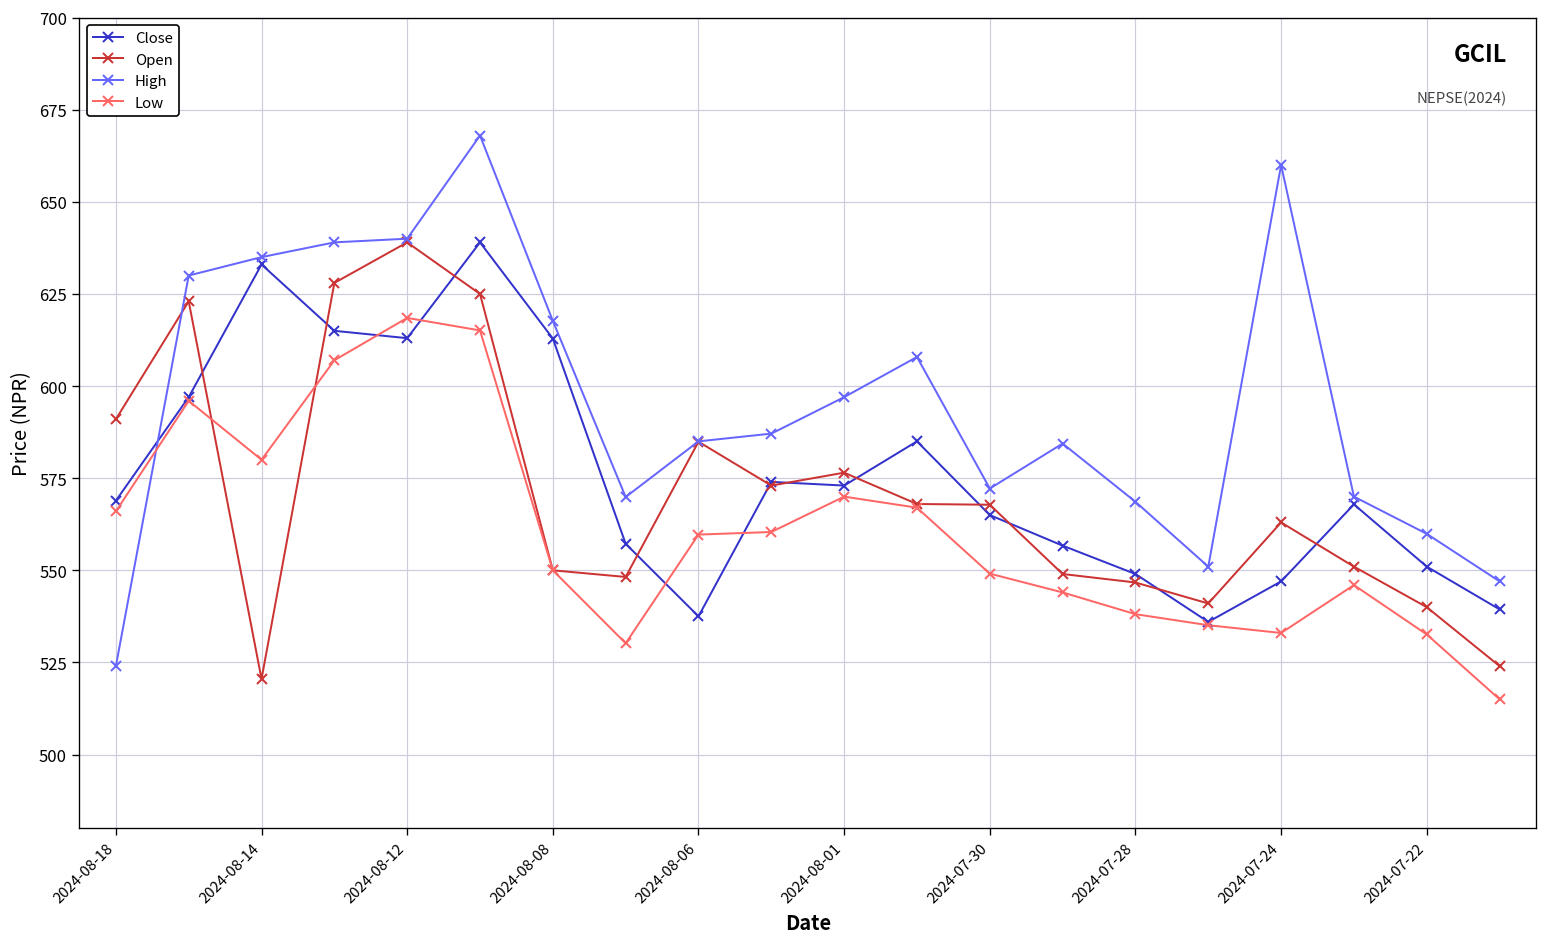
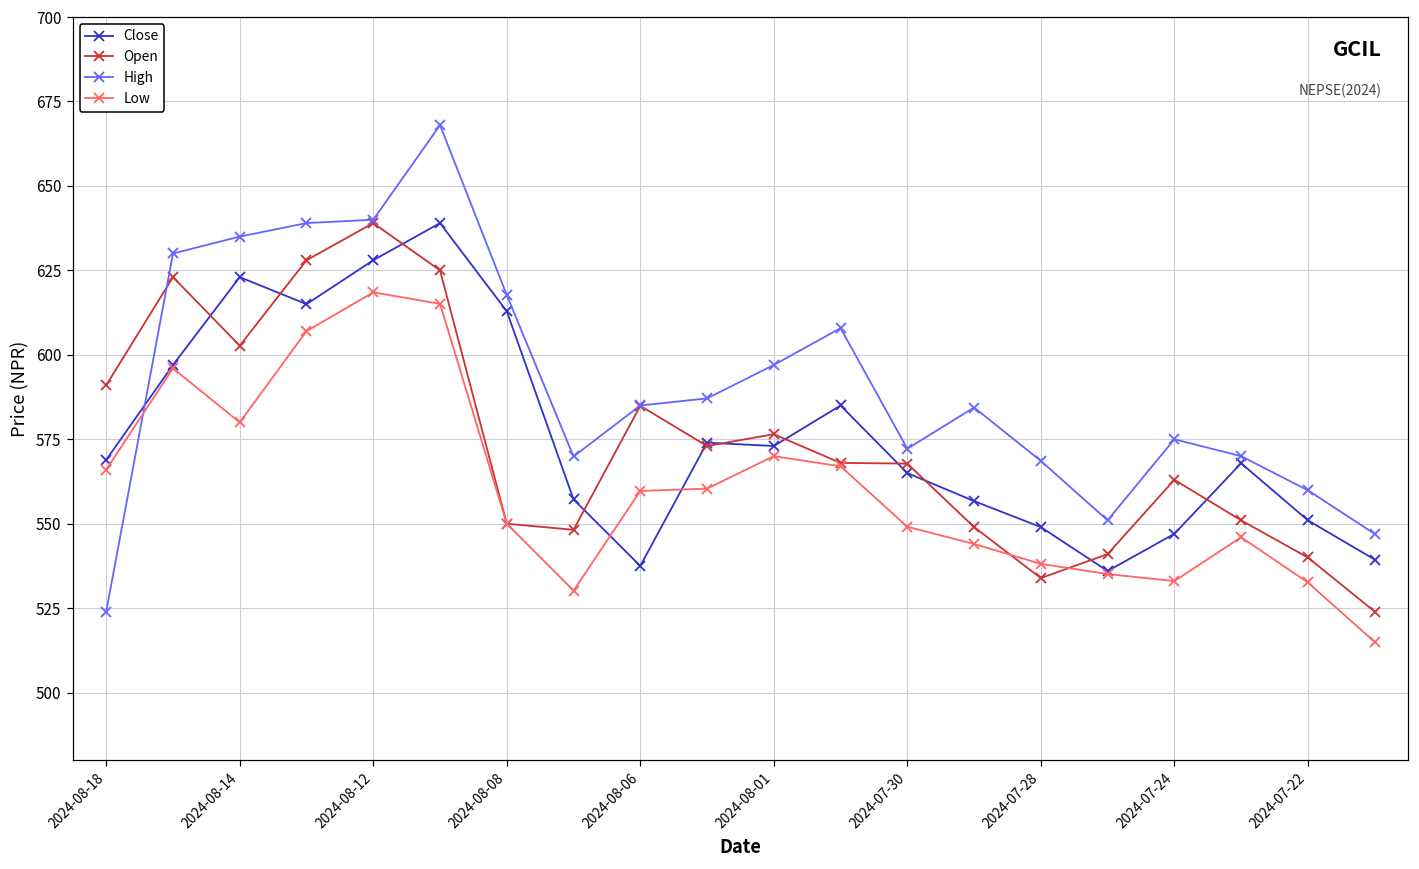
  {
    "Close": {
      "2024-08-18": 569,
-     "2024-08-14": 633,
-     "2024-08-12": 613,
+     "2024-08-14": 623,
+     "2024-08-12": 628,
      "2024-08-08": 613,
      "2024-08-06": 538,
      "2024-08-01": 573,
      "2024-07-30": 565,
      "2024-07-28": 549,
      "2024-07-24": 547,
      "2024-07-22": 551
    },
    "Open": {
      "2024-08-18": 591,
-     "2024-08-14": 521,
+     "2024-08-14": 603,
      "2024-08-12": 639,
      "2024-08-01": 577,
      "2024-07-30": 568,
-     "2024-07-28": 547,
+     "2024-07-28": 534,
      "2024-07-24": 563,
      "2024-07-22": 540
    },
    "High": {
      "2024-08-18": 524,
      "2024-08-14": 635,
      "2024-08-12": 640,
      "2024-08-08": 618,
      "2024-08-01": 597,
      "2024-07-30": 572,
      "2024-07-28": 569,
-     "2024-07-24": 660,
+     "2024-07-24": 575,
      "2024-07-22": 560
    },
    "Low": {
      "2024-08-18": 566,
      "2024-08-14": 580,
      "2024-08-12": 619,
      "2024-08-06": 560,
      "2024-08-01": 570,
      "2024-07-30": 549,
      "2024-07-28": 538,
      "2024-07-24": 533,
      "2024-07-22": 533
    }
  }
